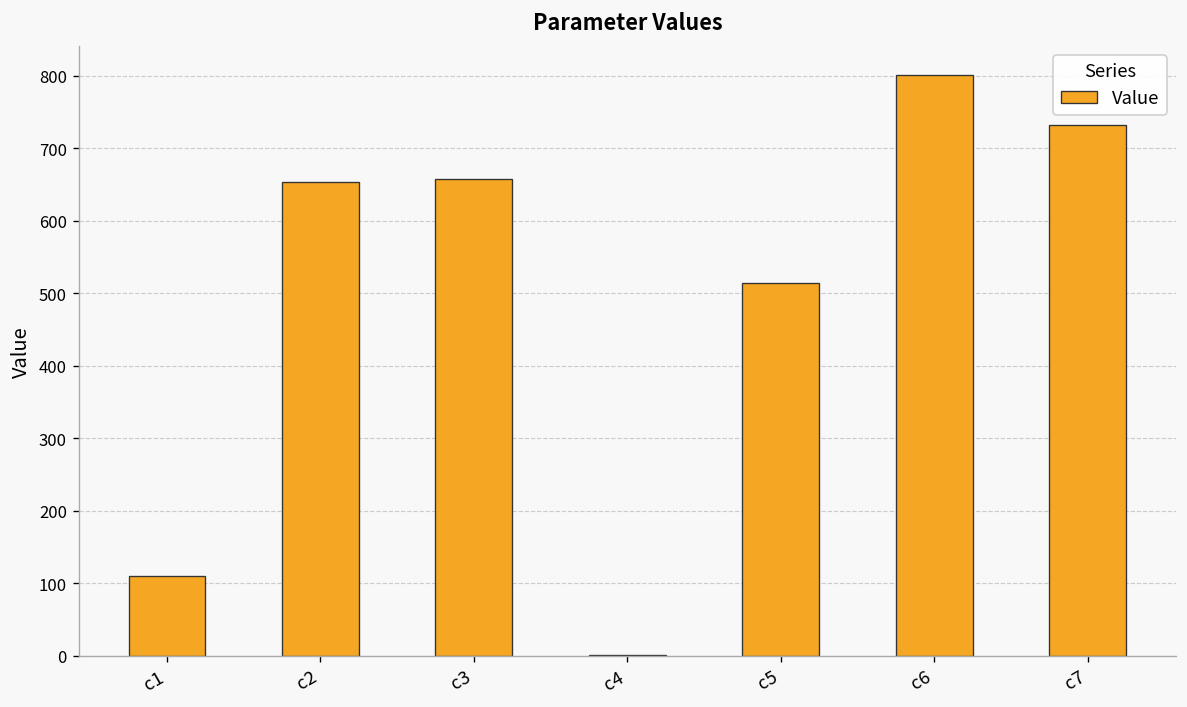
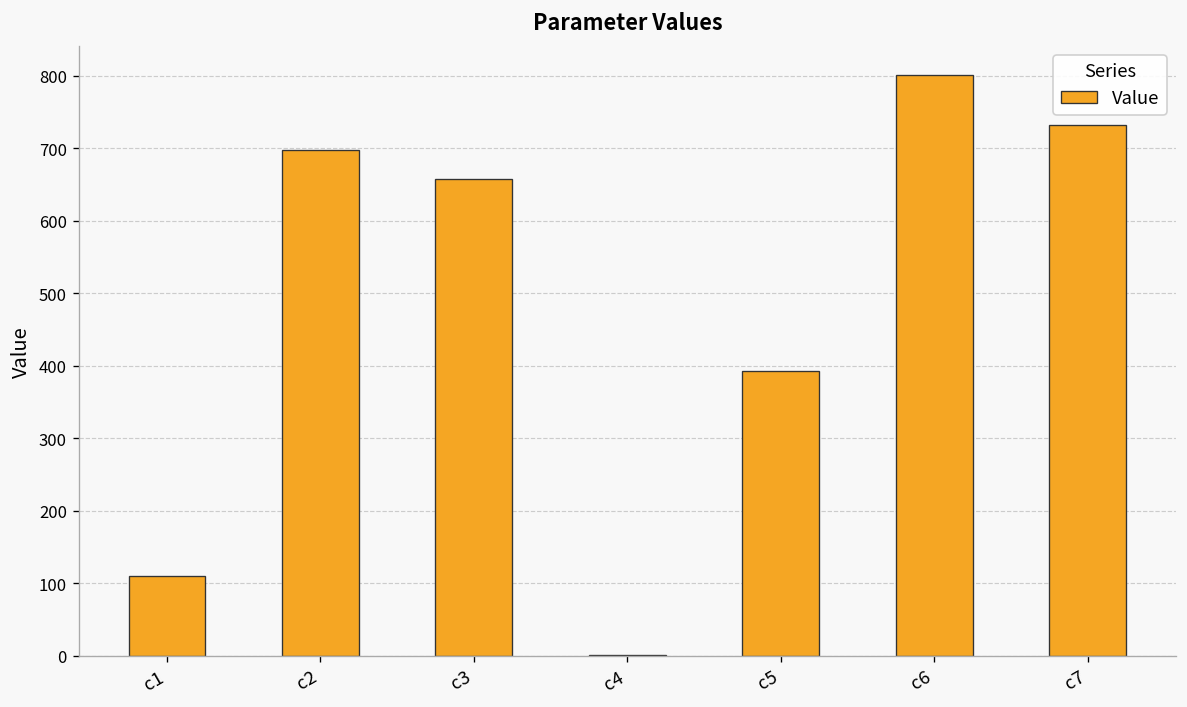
  {
    "c1": 110,
-   "c2": 650,
+   "c2": 700,
    "c3": 660,
-   "c5": 510,
+   "c5": 390,
    "c6": 800,
    "c7": 730
  }
